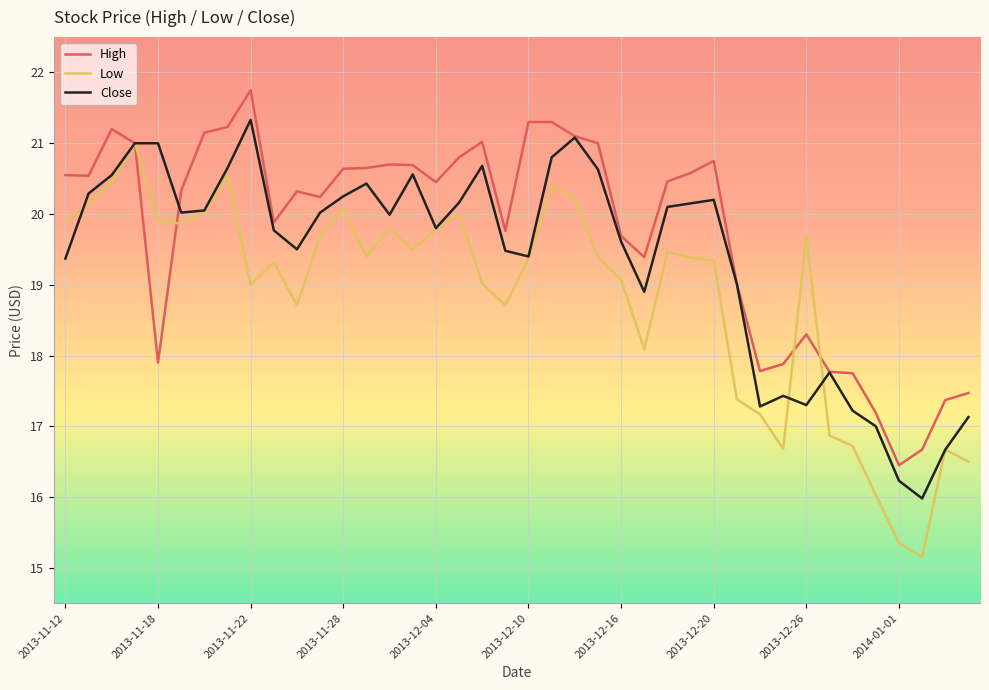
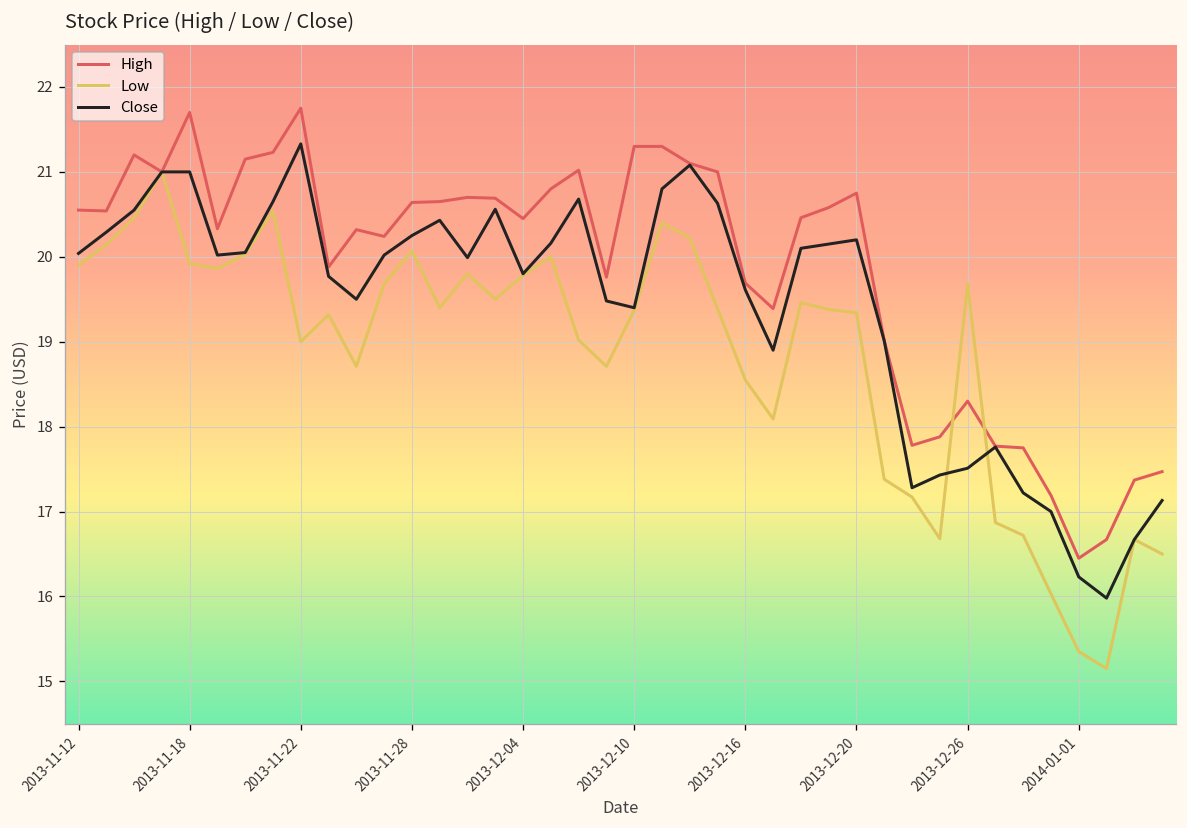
  {
    "High": {
      "2013-11-12": 20.6,
-     "2013-11-18": 17.9,
+     "2013-11-18": 21.7,
      "2013-11-22": 21.8,
      "2013-11-28": 20.6,
      "2013-12-04": 20.5,
      "2013-12-10": 21.3,
      "2013-12-16": 19.7,
      "2013-12-20": 20.8,
      "2013-12-26": 18.3,
      "2014-01-01": 16.5
    },
    "Low": {
      "2013-11-12": 19.9,
      "2013-11-18": 19.9,
      "2013-11-22": 19.0,
      "2013-11-28": 20.1,
-     "2013-12-16": 19.1,
+     "2013-12-16": 18.6,
      "2013-12-20": 19.3,
      "2013-12-26": 19.7,
      "2014-01-01": 15.4
    },
    "Close": {
-     "2013-11-12": 19.4,
+     "2013-11-12": 20.0,
      "2013-11-18": 21.0,
      "2013-11-22": 21.3,
      "2013-11-28": 20.3,
      "2013-12-16": 19.6,
      "2013-12-20": 20.2,
-     "2013-12-26": 17.3,
+     "2013-12-26": 17.5,
      "2014-01-01": 16.2
    }
  }
